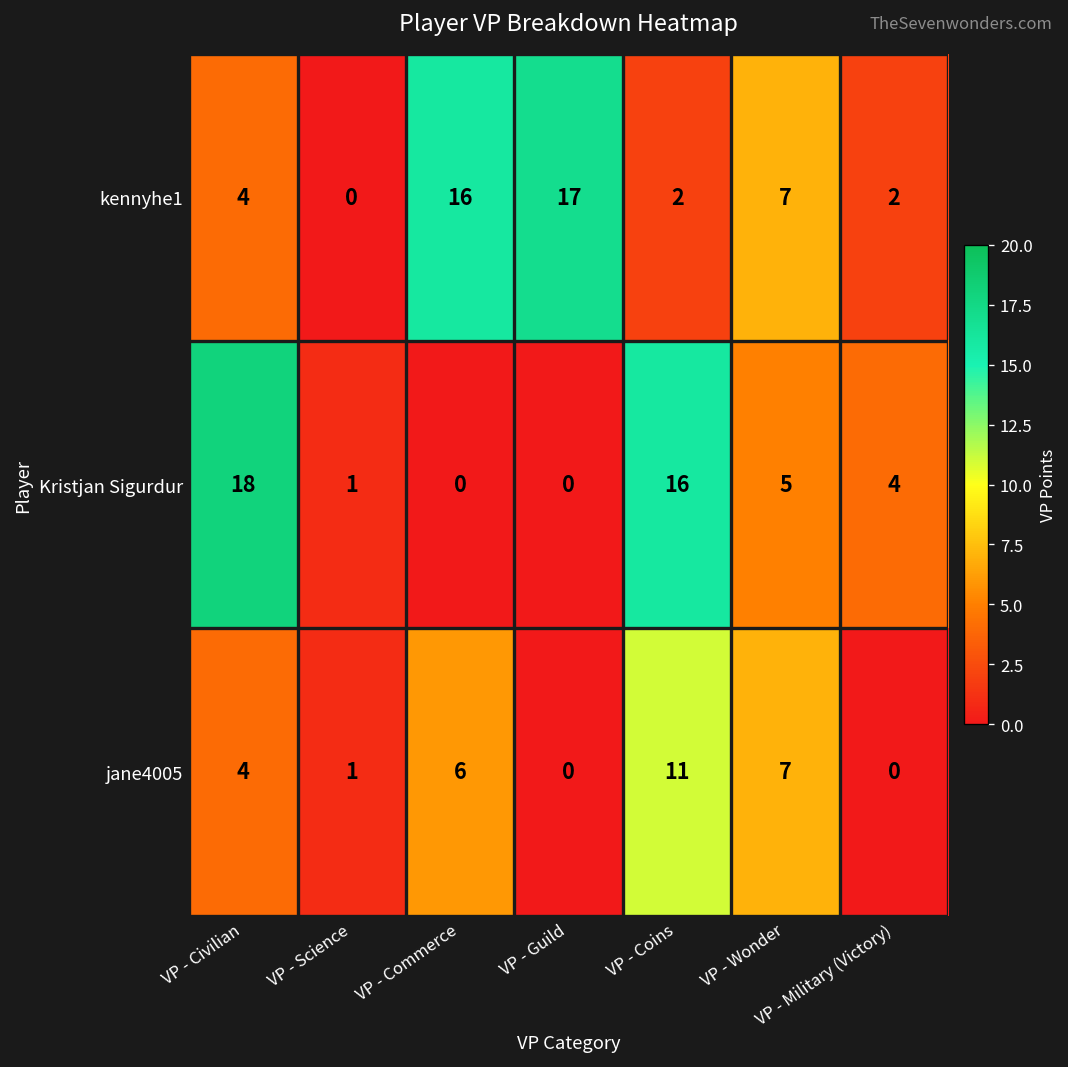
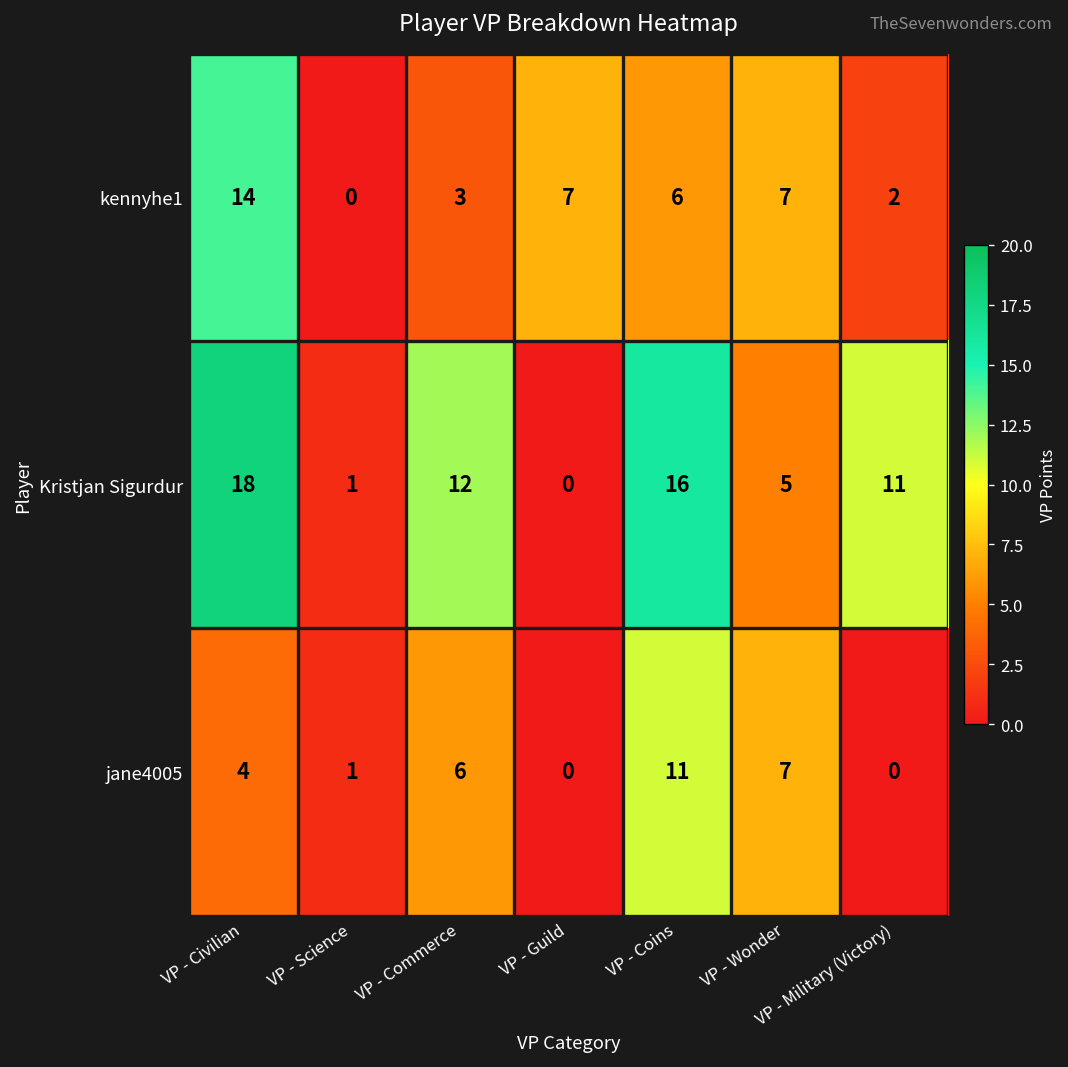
  {
    "kennyhe1": {
-     "VP - Civilian": 4,
+     "VP - Civilian": 14,
      "VP - Science": 0,
-     "VP - Commerce": 16,
-     "VP - Guild": 17,
-     "VP - Coins": 2,
+     "VP - Commerce": 3,
+     "VP - Guild": 7,
+     "VP - Coins": 6,
      "VP - Wonder": 7,
      "VP - Military (Victory)": 2
    },
    "Kristjan Sigurdur": {
      "VP - Civilian": 18,
      "VP - Science": 1,
-     "VP - Commerce": 0,
+     "VP - Commerce": 12,
      "VP - Guild": 0,
      "VP - Coins": 16,
      "VP - Wonder": 5,
-     "VP - Military (Victory)": 4
+     "VP - Military (Victory)": 11
    },
    "jane4005": {
      "VP - Civilian": 4,
      "VP - Science": 1,
      "VP - Commerce": 6,
      "VP - Guild": 0,
      "VP - Coins": 11,
      "VP - Wonder": 7,
      "VP - Military (Victory)": 0
    }
  }
